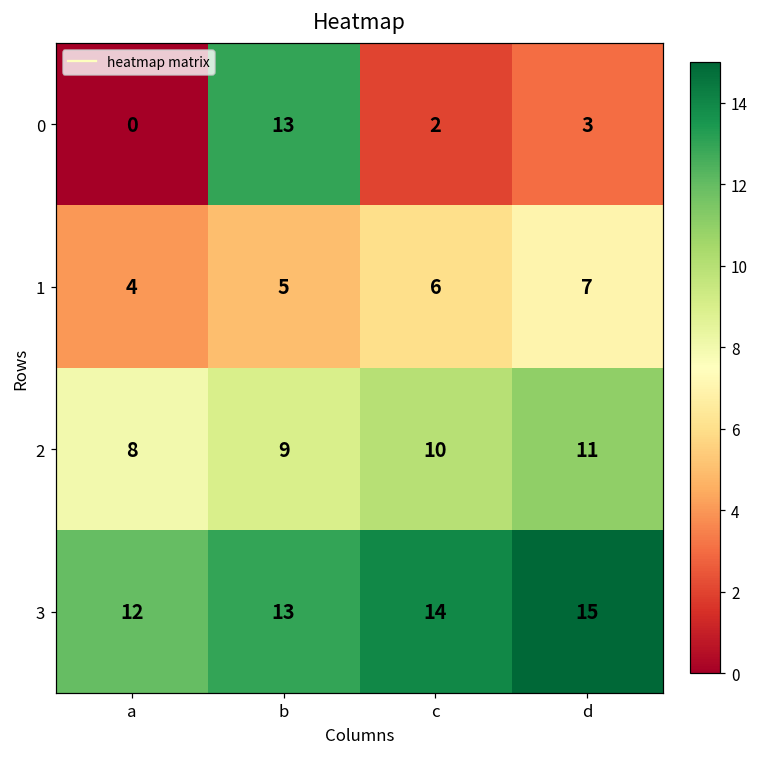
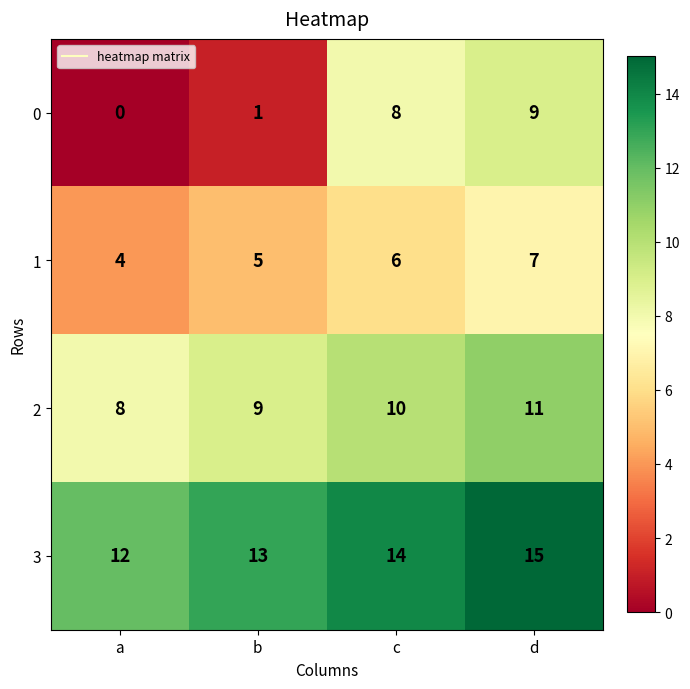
  {
    "0": {
      "a": 0,
-     "b": 13,
-     "c": 2,
-     "d": 3
+     "b": 1,
+     "c": 8,
+     "d": 9
    },
    "1": {
      "a": 4,
      "b": 5,
      "c": 6,
      "d": 7
    },
    "2": {
      "a": 8,
      "b": 9,
      "c": 10,
      "d": 11
    },
    "3": {
      "a": 12,
      "b": 13,
      "c": 14,
      "d": 15
    }
  }
